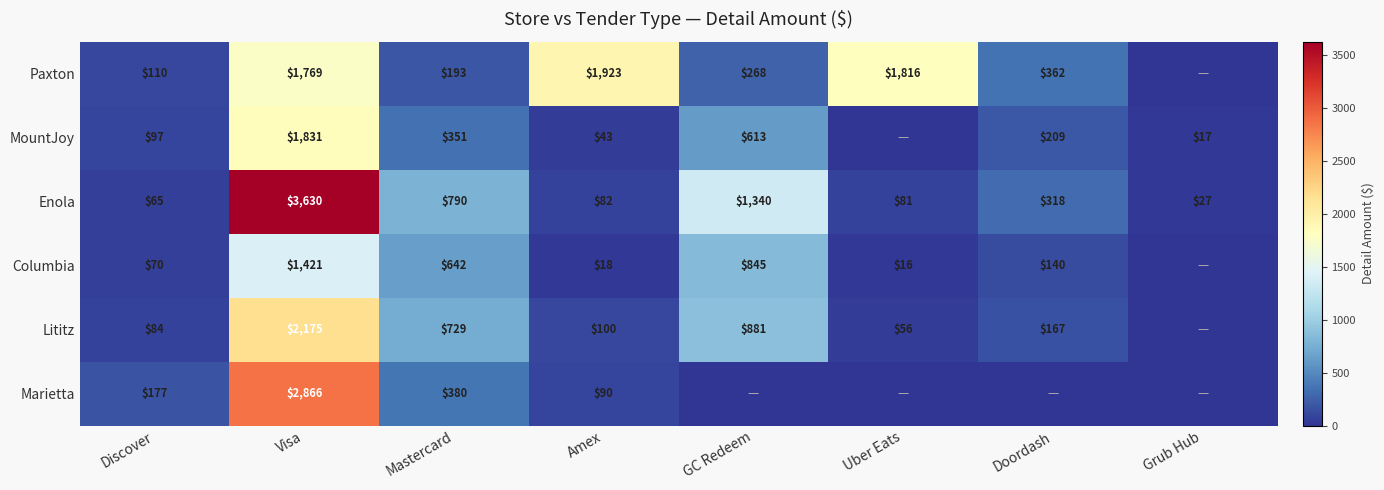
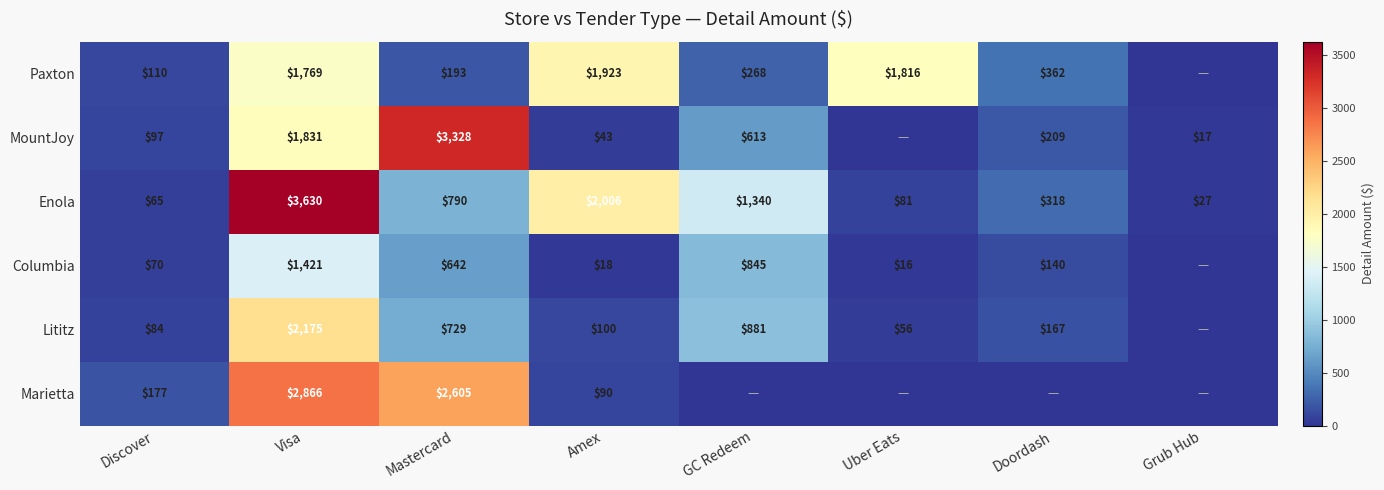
  {
    "Paxton": {
      "Discover": "$110",
      "Visa": "$1,769",
      "Mastercard": "$193",
      "Amex": "$1,923",
      "GC Redeem": "$268",
      "Uber Eats": "$1,816",
      "Doordash": "$362"
    },
    "MountJoy": {
      "Discover": "$97",
      "Visa": "$1,831",
-     "Mastercard": "$351",
+     "Mastercard": "$3,328",
      "Amex": "$43",
      "GC Redeem": "$613",
      "Doordash": "$209",
      "Grub Hub": "$17"
    },
    "Enola": {
      "Discover": "$65",
      "Visa": "$3,630",
      "Mastercard": "$790",
-     "Amex": "$82",
+     "Amex": "$2,006",
      "GC Redeem": "$1,340",
      "Uber Eats": "$81",
      "Doordash": "$318",
      "Grub Hub": "$27"
    },
    "Columbia": {
      "Discover": "$70",
      "Visa": "$1,421",
      "Mastercard": "$642",
      "Amex": "$18",
      "GC Redeem": "$845",
      "Uber Eats": "$16",
      "Doordash": "$140"
    },
    "Lititz": {
      "Discover": "$84",
      "Visa": "$2,175",
      "Mastercard": "$729",
      "Amex": "$100",
      "GC Redeem": "$881",
      "Uber Eats": "$56",
      "Doordash": "$167"
    },
    "Marietta": {
      "Discover": "$177",
      "Visa": "$2,866",
-     "Mastercard": "$380",
+     "Mastercard": "$2,605",
      "Amex": "$90"
    }
  }
